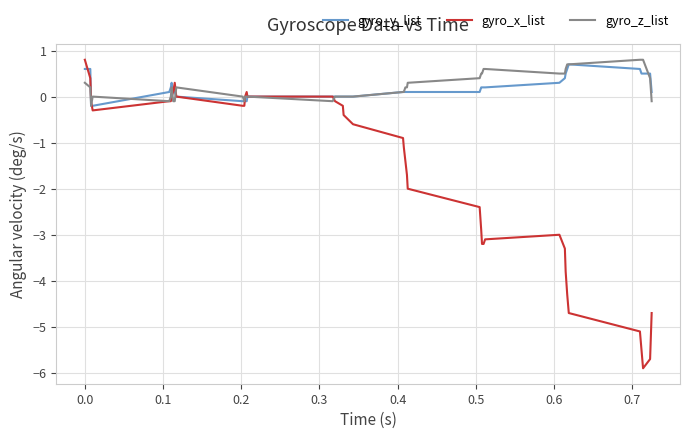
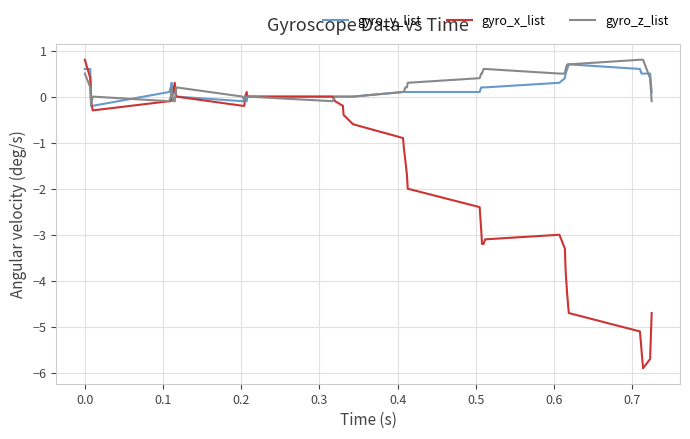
  {
    "gyro_y_list": {
      "0.0": 0.6
    },
    "gyro_x_list": {
      "0.0": 0.8
    },
    "gyro_z_list": {
-     "0.0": 0.3
+     "0.0": 0.5
    }
  }
